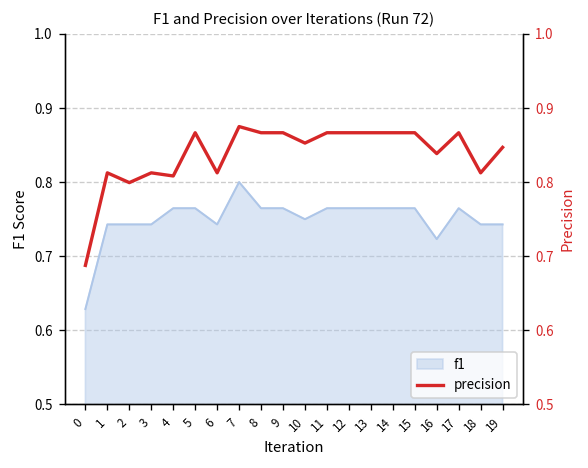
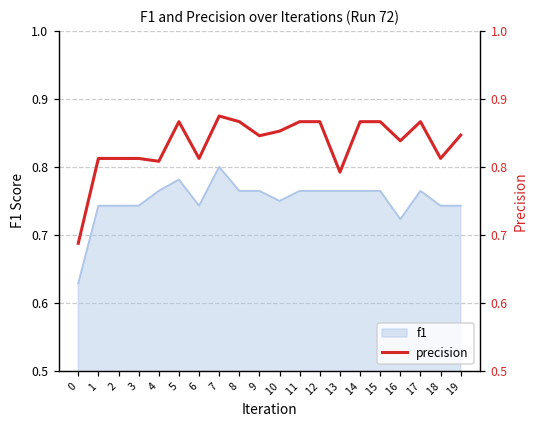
  {
    "f1": {
      "0": 0.63,
      "1": 0.74,
      "2": 0.74,
      "3": 0.74,
      "4": 0.76,
-     "5": 0.76,
+     "5": 0.78,
      "6": 0.74,
      "7": 0.80,
      "8": 0.76,
      "9": 0.76,
      "10": 0.75,
      "11": 0.76,
      "12": 0.76,
      "13": 0.76,
      "14": 0.76,
      "15": 0.76,
      "16": 0.72,
      "17": 0.76,
      "18": 0.74,
      "19": 0.74
    },
    "precision": {
      "0": 0.69,
      "1": 0.81,
-     "2": 0.80,
+     "2": 0.81,
      "3": 0.81,
      "4": 0.81,
      "5": 0.87,
      "6": 0.81,
      "7": 0.88,
      "8": 0.87,
-     "9": 0.87,
+     "9": 0.85,
      "10": 0.85,
      "11": 0.87,
      "12": 0.87,
-     "13": 0.87,
+     "13": 0.79,
      "14": 0.87,
      "15": 0.87,
      "16": 0.84,
      "17": 0.87,
      "18": 0.81,
      "19": 0.85
    }
  }
